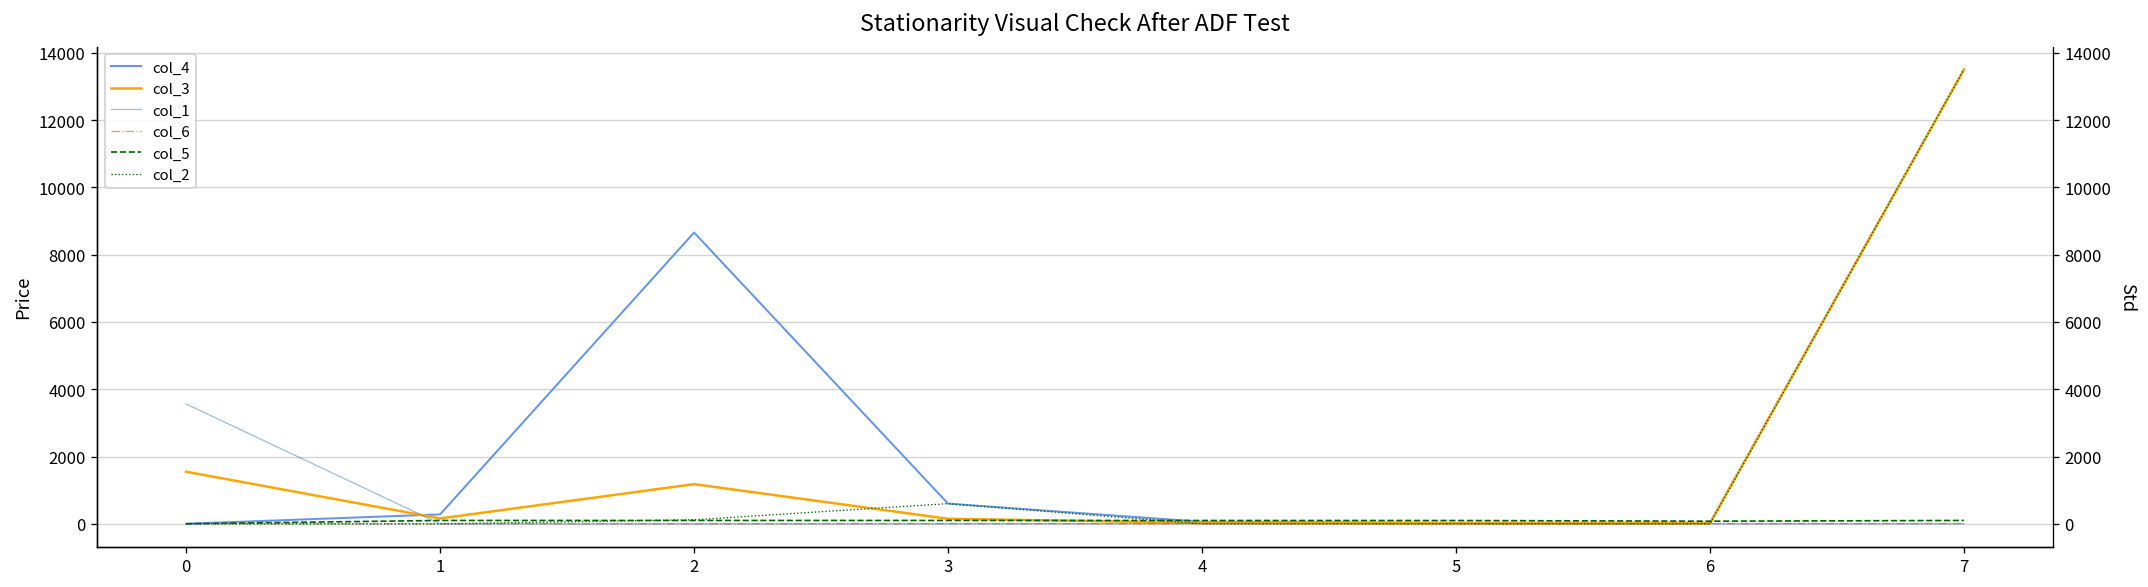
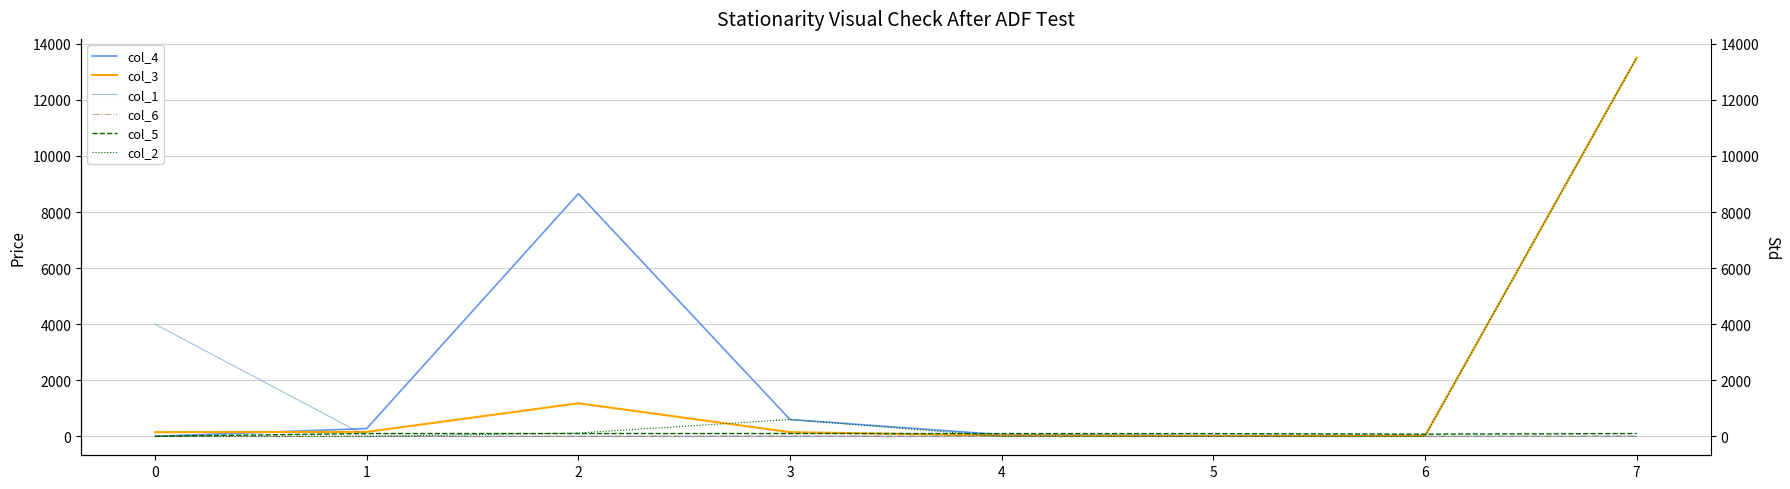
  {
    "col_4": {
      "1": 300,
      "2": 8700,
      "3": 600
    },
    "col_3": {
-     "0": 1500,
+     "0": 200,
      "1": 200,
      "2": 1200,
      "3": 200
    },
    "col_1": {
-     "0": 3600
+     "0": 4000
    }
  }
